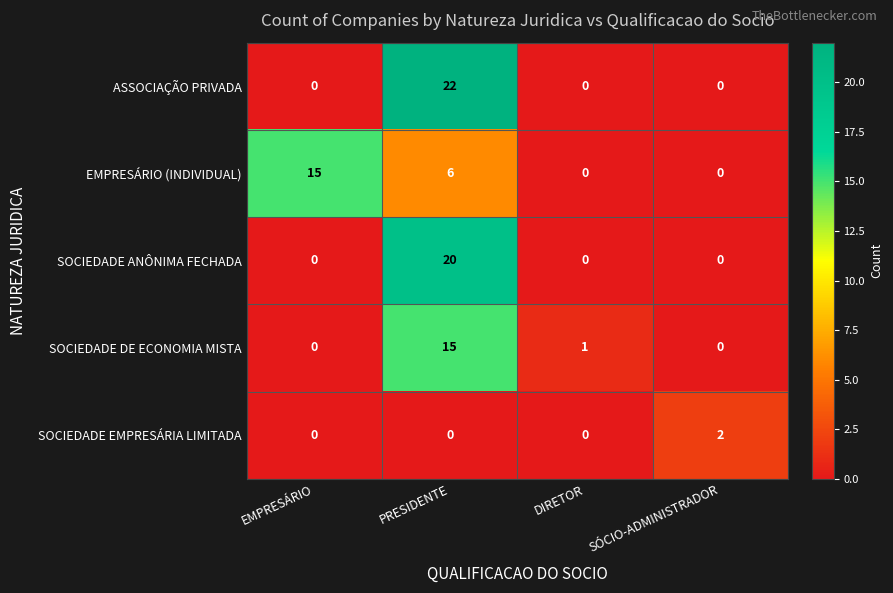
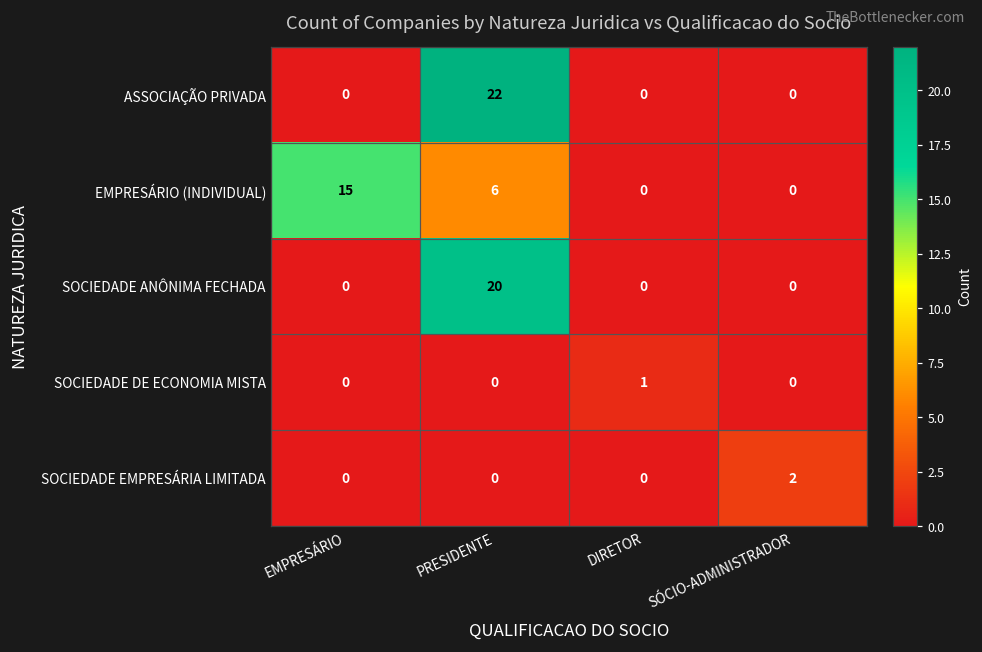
  {
    "ASSOCIAÇÃO PRIVADA": {
      "EMPRESÁRIO": 0,
      "PRESIDENTE": 22,
      "DIRETOR": 0,
      "SÓCIO-ADMINISTRADOR": 0
    },
    "EMPRESÁRIO (INDIVIDUAL)": {
      "EMPRESÁRIO": 15,
      "PRESIDENTE": 6,
      "DIRETOR": 0,
      "SÓCIO-ADMINISTRADOR": 0
    },
    "SOCIEDADE ANÔNIMA FECHADA": {
      "EMPRESÁRIO": 0,
      "PRESIDENTE": 20,
      "DIRETOR": 0,
      "SÓCIO-ADMINISTRADOR": 0
    },
    "SOCIEDADE DE ECONOMIA MISTA": {
      "EMPRESÁRIO": 0,
-     "PRESIDENTE": 15,
+     "PRESIDENTE": 0,
      "DIRETOR": 1,
      "SÓCIO-ADMINISTRADOR": 0
    },
    "SOCIEDADE EMPRESÁRIA LIMITADA": {
      "EMPRESÁRIO": 0,
      "PRESIDENTE": 0,
      "DIRETOR": 0,
      "SÓCIO-ADMINISTRADOR": 2
    }
  }
